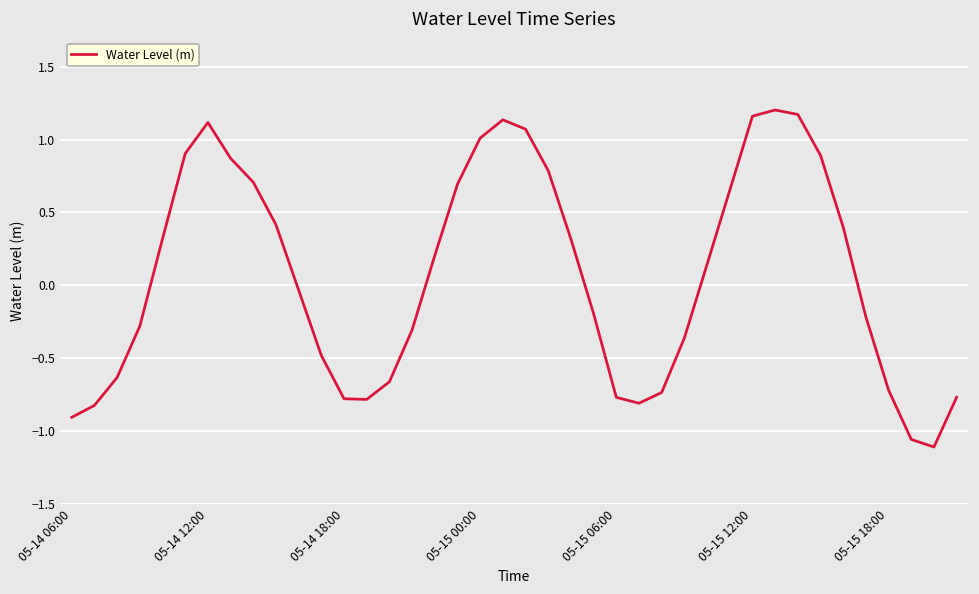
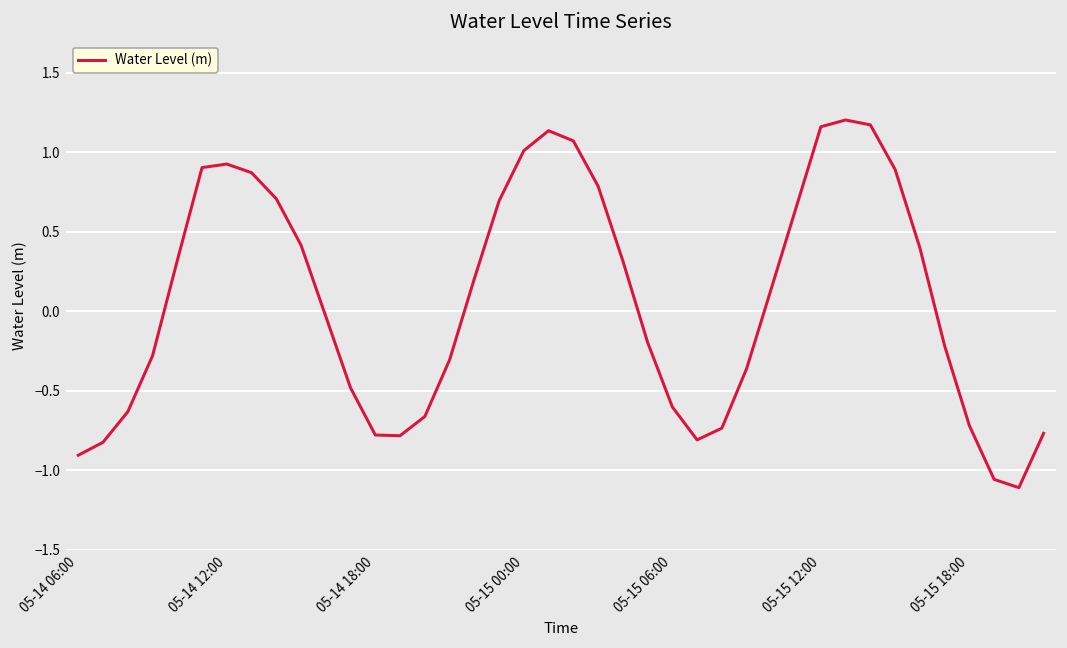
  {
    "05-14 06:00": -0.91,
-   "05-14 12:00": 1.12,
+   "05-14 12:00": 0.93,
    "05-14 18:00": -0.78,
    "05-15 00:00": 1.01,
-   "05-15 06:00": -0.77,
+   "05-15 06:00": -0.60,
    "05-15 12:00": 1.16,
    "05-15 18:00": -0.72
  }
